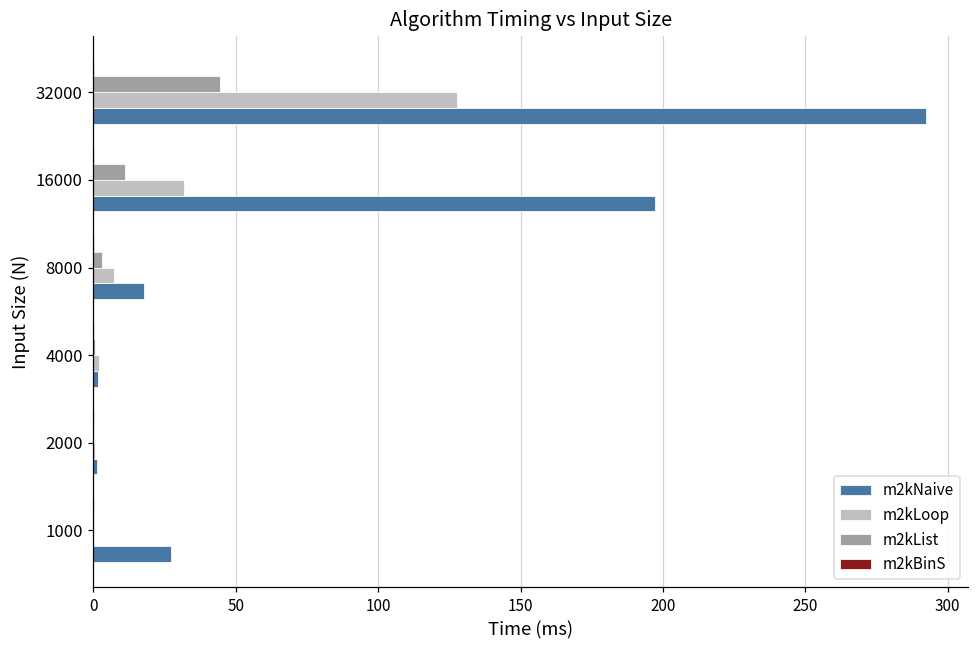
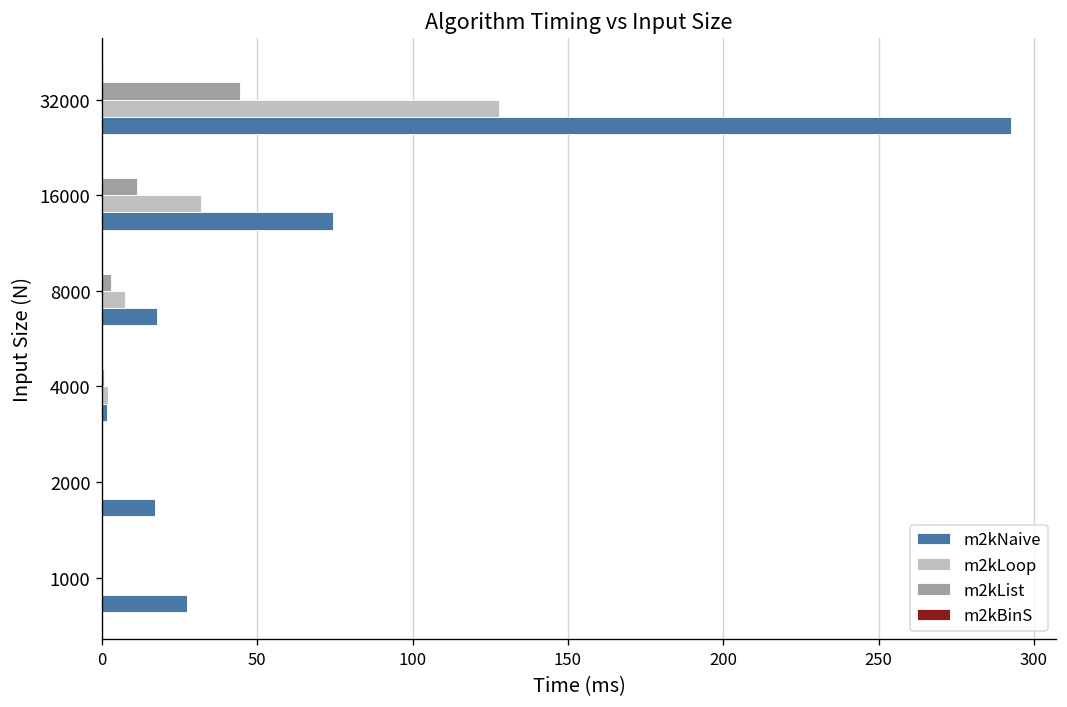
  {
    "m2kNaive": {
      "32000": 292,
-     "16000": 197,
+     "16000": 74,
      "8000": 18,
      "4000": 2,
-     "2000": 1,
+     "2000": 17,
      "1000": 27
    }
  }
